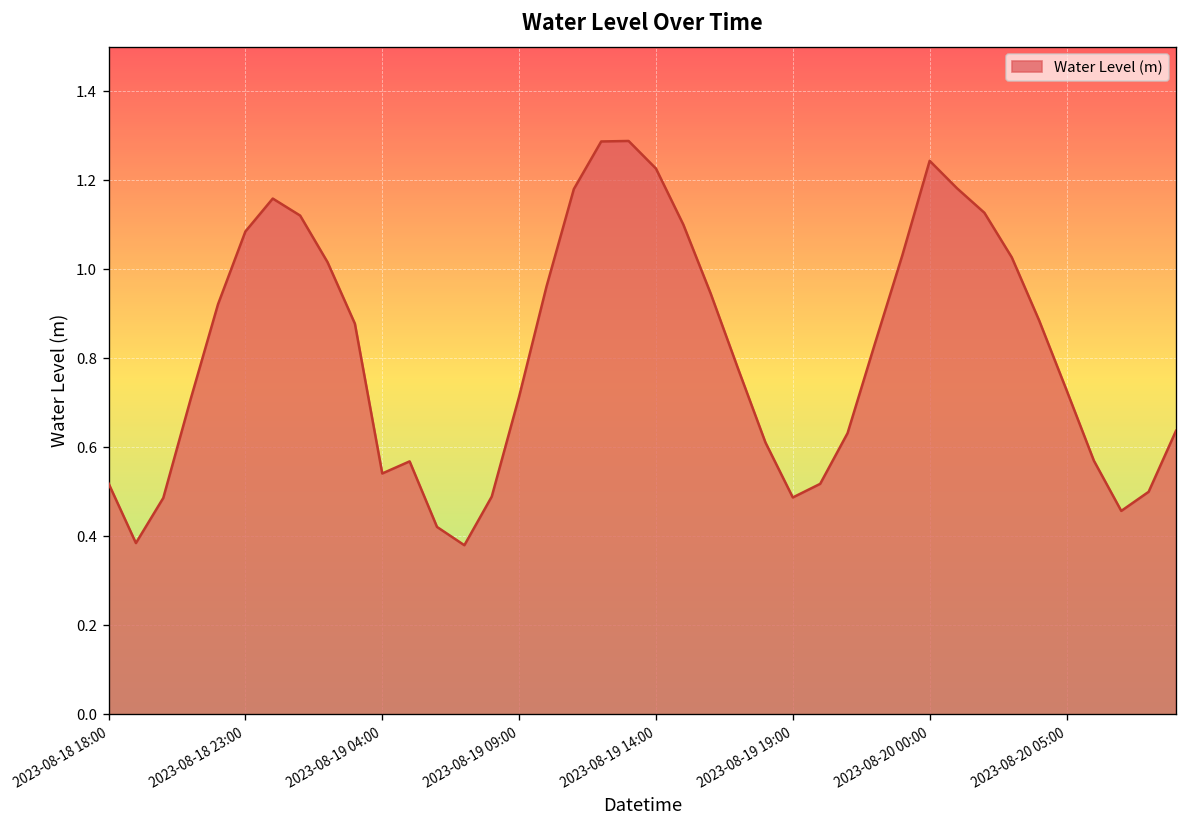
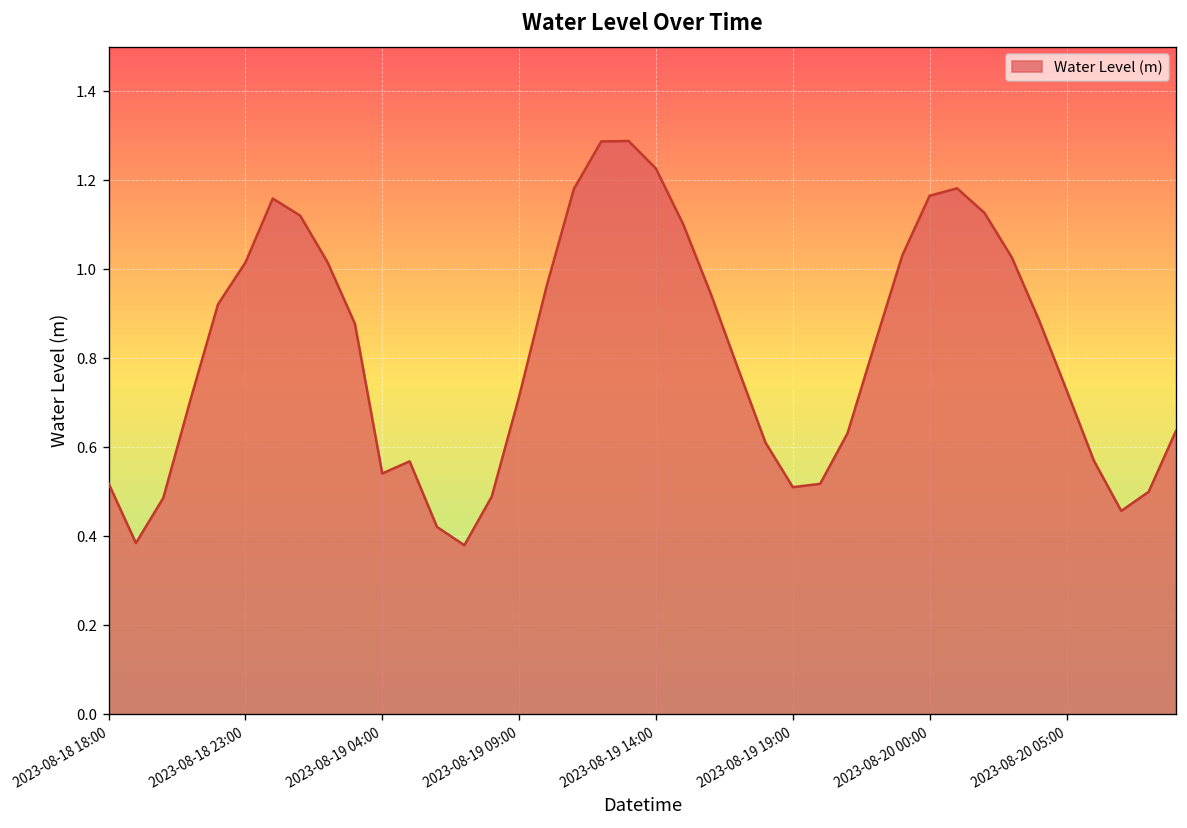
  {
    "2023-08-18 18:00": 0.52,
-   "2023-08-18 23:00": 1.08,
+   "2023-08-18 23:00": 1.02,
    "2023-08-19 04:00": 0.54,
    "2023-08-19 09:00": 0.71,
    "2023-08-19 14:00": 1.23,
-   "2023-08-19 19:00": 0.49,
-   "2023-08-20 00:00": 1.24,
+   "2023-08-19 19:00": 0.51,
+   "2023-08-20 00:00": 1.17,
    "2023-08-20 05:00": 0.73
  }
